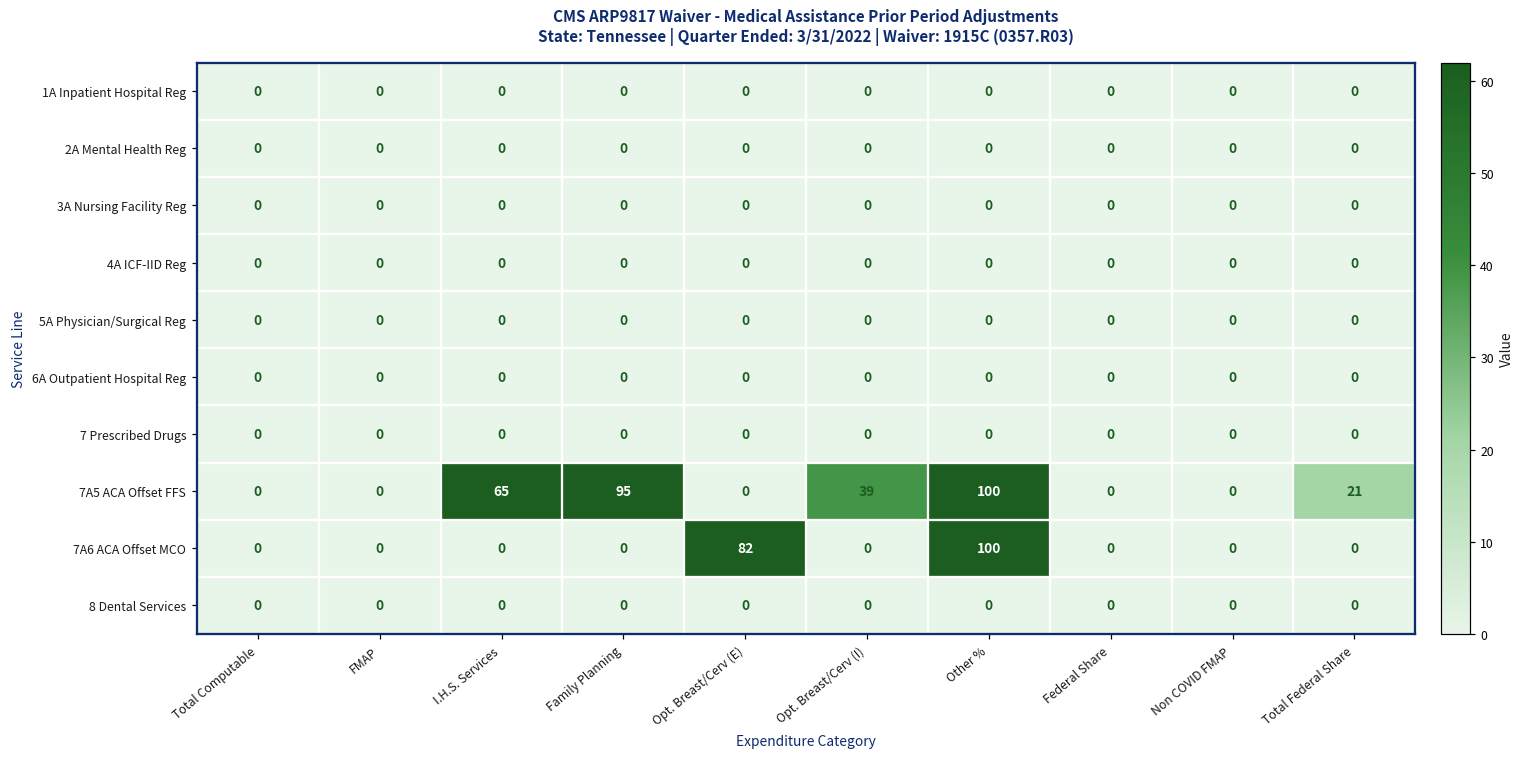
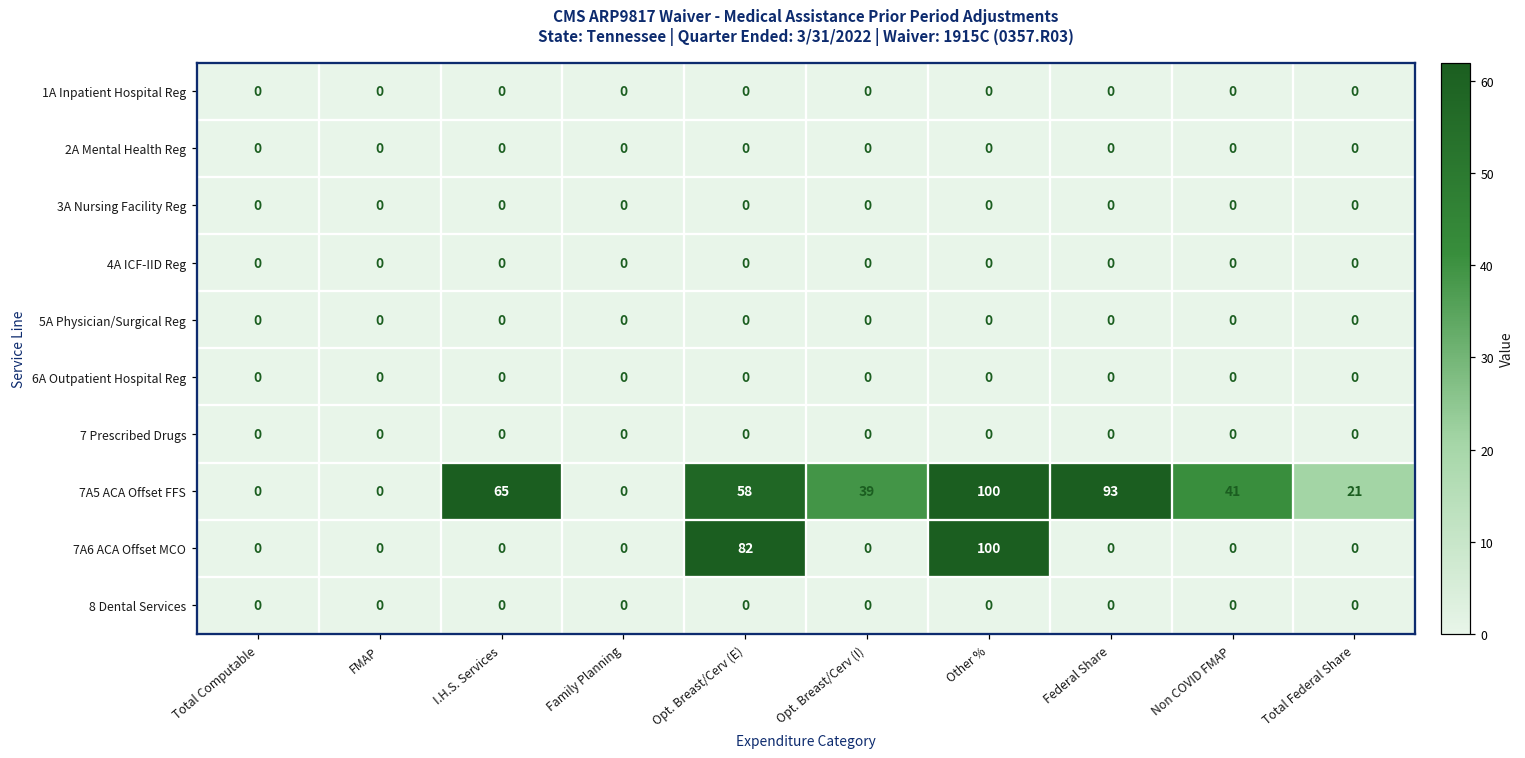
  {
    "1A Inpatient Hospital Reg": {
      "Total Computable": 0,
      "FMAP": 0,
      "I.H.S. Services": 0,
      "Family Planning": 0,
      "Opt. Breast/Cerv (E)": 0,
      "Opt. Breast/Cerv (I)": 0,
      "Other %": 0,
      "Federal Share": 0,
      "Non COVID FMAP": 0,
      "Total Federal Share": 0
    },
    "2A Mental Health Reg": {
      "Total Computable": 0,
      "FMAP": 0,
      "I.H.S. Services": 0,
      "Family Planning": 0,
      "Opt. Breast/Cerv (E)": 0,
      "Opt. Breast/Cerv (I)": 0,
      "Other %": 0,
      "Federal Share": 0,
      "Non COVID FMAP": 0,
      "Total Federal Share": 0
    },
    "3A Nursing Facility Reg": {
      "Total Computable": 0,
      "FMAP": 0,
      "I.H.S. Services": 0,
      "Family Planning": 0,
      "Opt. Breast/Cerv (E)": 0,
      "Opt. Breast/Cerv (I)": 0,
      "Other %": 0,
      "Federal Share": 0,
      "Non COVID FMAP": 0,
      "Total Federal Share": 0
    },
    "4A ICF-IID Reg": {
      "Total Computable": 0,
      "FMAP": 0,
      "I.H.S. Services": 0,
      "Family Planning": 0,
      "Opt. Breast/Cerv (E)": 0,
      "Opt. Breast/Cerv (I)": 0,
      "Other %": 0,
      "Federal Share": 0,
      "Non COVID FMAP": 0,
      "Total Federal Share": 0
    },
    "5A Physician/Surgical Reg": {
      "Total Computable": 0,
      "FMAP": 0,
      "I.H.S. Services": 0,
      "Family Planning": 0,
      "Opt. Breast/Cerv (E)": 0,
      "Opt. Breast/Cerv (I)": 0,
      "Other %": 0,
      "Federal Share": 0,
      "Non COVID FMAP": 0,
      "Total Federal Share": 0
    },
    "6A Outpatient Hospital Reg": {
      "Total Computable": 0,
      "FMAP": 0,
      "I.H.S. Services": 0,
      "Family Planning": 0,
      "Opt. Breast/Cerv (E)": 0,
      "Opt. Breast/Cerv (I)": 0,
      "Other %": 0,
      "Federal Share": 0,
      "Non COVID FMAP": 0,
      "Total Federal Share": 0
    },
    "7 Prescribed Drugs": {
      "Total Computable": 0,
      "FMAP": 0,
      "I.H.S. Services": 0,
      "Family Planning": 0,
      "Opt. Breast/Cerv (E)": 0,
      "Opt. Breast/Cerv (I)": 0,
      "Other %": 0,
      "Federal Share": 0,
      "Non COVID FMAP": 0,
      "Total Federal Share": 0
    },
    "7A5 ACA Offset FFS": {
      "Total Computable": 0,
      "FMAP": 0,
      "I.H.S. Services": 65,
-     "Family Planning": 95,
-     "Opt. Breast/Cerv (E)": 0,
+     "Family Planning": 0,
+     "Opt. Breast/Cerv (E)": 58,
      "Opt. Breast/Cerv (I)": 39,
      "Other %": 100,
-     "Federal Share": 0,
-     "Non COVID FMAP": 0,
+     "Federal Share": 93,
+     "Non COVID FMAP": 41,
      "Total Federal Share": 21
    },
    "7A6 ACA Offset MCO": {
      "Total Computable": 0,
      "FMAP": 0,
      "I.H.S. Services": 0,
      "Family Planning": 0,
      "Opt. Breast/Cerv (E)": 82,
      "Opt. Breast/Cerv (I)": 0,
      "Other %": 100,
      "Federal Share": 0,
      "Non COVID FMAP": 0,
      "Total Federal Share": 0
    },
    "8 Dental Services": {
      "Total Computable": 0,
      "FMAP": 0,
      "I.H.S. Services": 0,
      "Family Planning": 0,
      "Opt. Breast/Cerv (E)": 0,
      "Opt. Breast/Cerv (I)": 0,
      "Other %": 0,
      "Federal Share": 0,
      "Non COVID FMAP": 0,
      "Total Federal Share": 0
    }
  }
